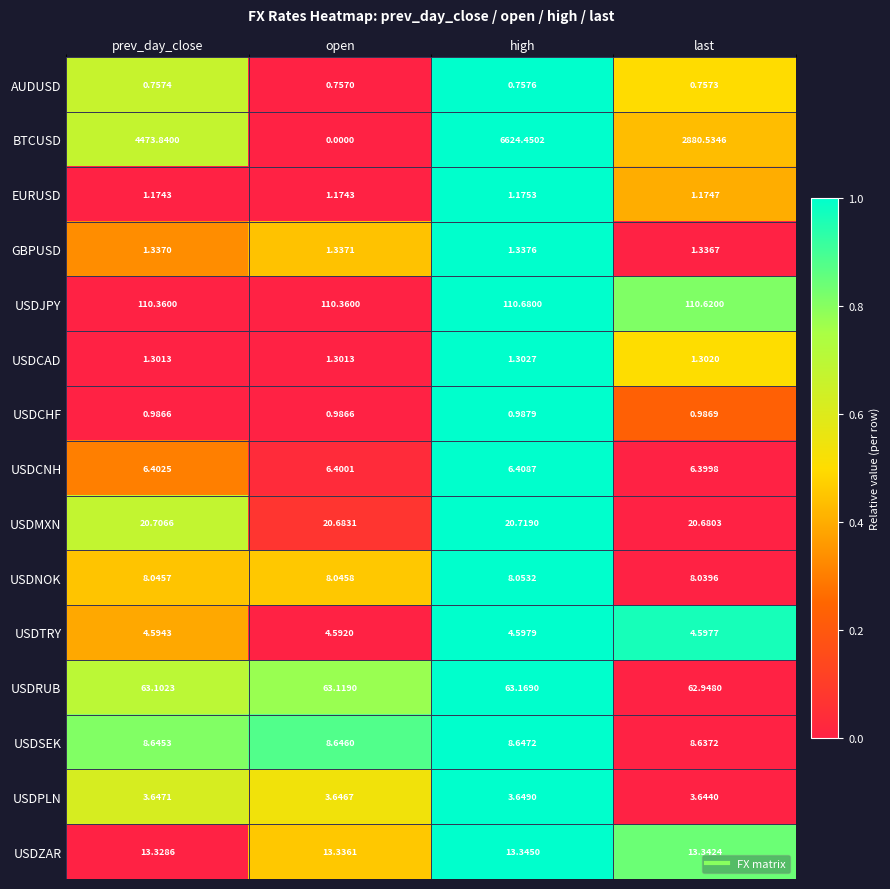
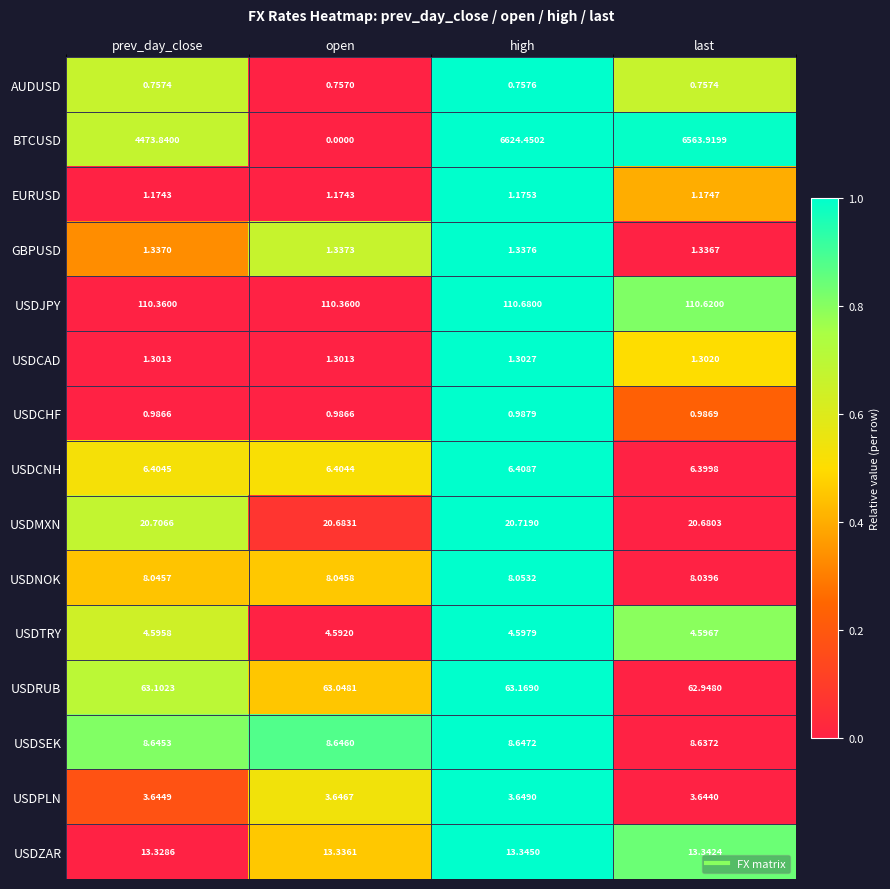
  {
    "AUDUSD": {
      "prev_day_close": 0.7574,
      "open": 0.7570,
      "high": 0.7576,
-     "last": 0.7573
+     "last": 0.7574
    },
    "BTCUSD": {
      "prev_day_close": 4473.8400,
      "open": 0.0000,
      "high": 6624.4502,
-     "last": 2880.5346
+     "last": 6563.9199
    },
    "EURUSD": {
      "prev_day_close": 1.1743,
      "open": 1.1743,
      "high": 1.1753,
      "last": 1.1747
    },
    "GBPUSD": {
      "prev_day_close": 1.3370,
-     "open": 1.3371,
+     "open": 1.3373,
      "high": 1.3376,
      "last": 1.3367
    },
    "USDJPY": {
      "prev_day_close": 110.3600,
      "open": 110.3600,
      "high": 110.6800,
      "last": 110.6200
    },
    "USDCAD": {
      "prev_day_close": 1.3013,
      "open": 1.3013,
      "high": 1.3027,
      "last": 1.3020
    },
    "USDCHF": {
      "prev_day_close": 0.9866,
      "open": 0.9866,
      "high": 0.9879,
      "last": 0.9869
    },
    "USDCNH": {
-     "prev_day_close": 6.4025,
-     "open": 6.4001,
+     "prev_day_close": 6.4045,
+     "open": 6.4044,
      "high": 6.4087,
      "last": 6.3998
    },
    "USDMXN": {
      "prev_day_close": 20.7066,
      "open": 20.6831,
      "high": 20.7190,
      "last": 20.6803
    },
    "USDNOK": {
      "prev_day_close": 8.0457,
      "open": 8.0458,
      "high": 8.0532,
      "last": 8.0396
    },
    "USDTRY": {
-     "prev_day_close": 4.5943,
+     "prev_day_close": 4.5958,
      "open": 4.5920,
      "high": 4.5979,
-     "last": 4.5977
+     "last": 4.5967
    },
    "USDRUB": {
      "prev_day_close": 63.1023,
-     "open": 63.1190,
+     "open": 63.0481,
      "high": 63.1690,
      "last": 62.9480
    },
    "USDSEK": {
      "prev_day_close": 8.6453,
      "open": 8.6460,
      "high": 8.6472,
      "last": 8.6372
    },
    "USDPLN": {
-     "prev_day_close": 3.6471,
+     "prev_day_close": 3.6449,
      "open": 3.6467,
      "high": 3.6490,
      "last": 3.6440
    },
    "USDZAR": {
      "prev_day_close": 13.3286,
      "open": 13.3361,
      "high": 13.3450
    }
  }
